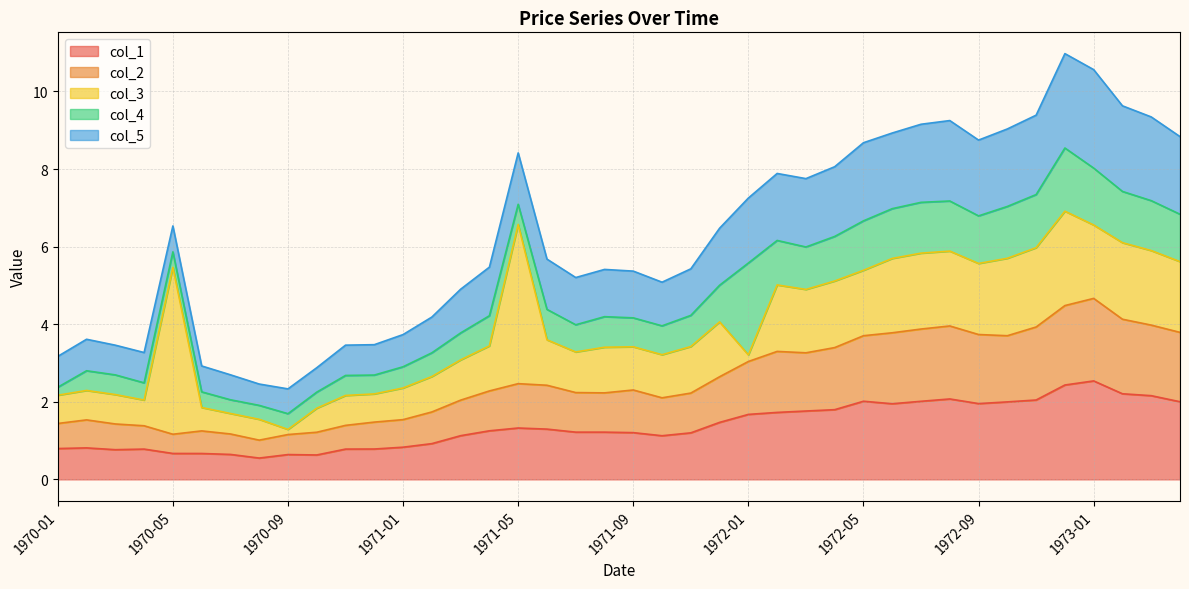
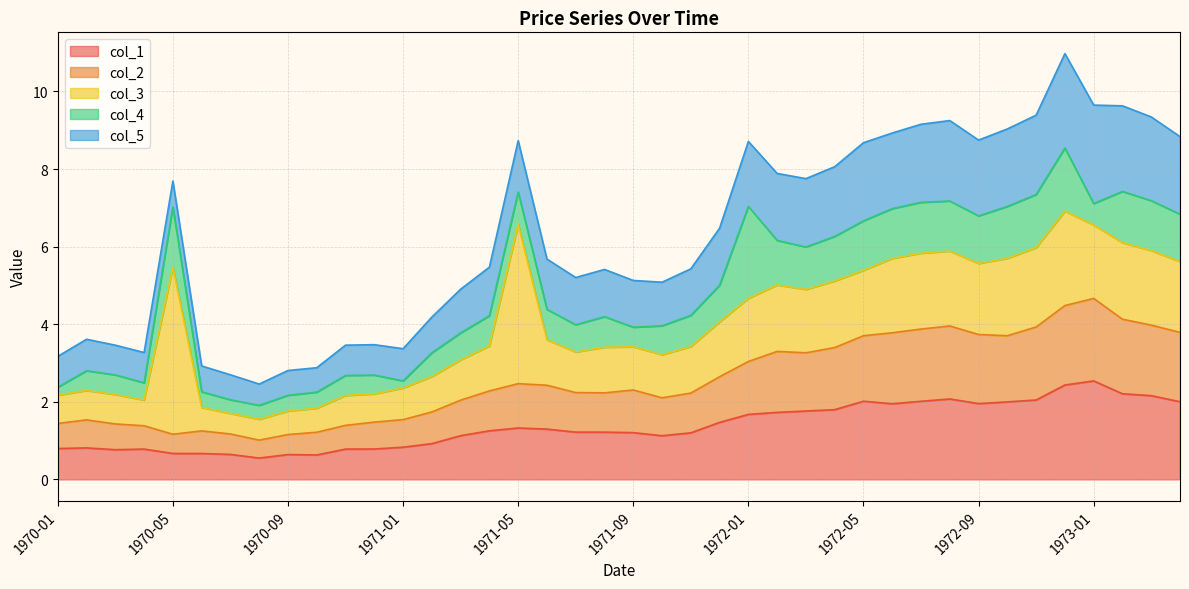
  {
    "col_3": {
      "1970-01": 0.7,
      "1970-05": 4.3,
-     "1970-09": 0.1,
+     "1970-09": 0.6,
      "1971-01": 0.8,
      "1971-05": 4.1,
      "1971-09": 1.1,
-     "1972-01": 0.2,
+     "1972-01": 1.6,
      "1972-05": 1.7,
      "1972-09": 1.8,
      "1973-01": 1.9
    },
    "col_4": {
      "1970-01": 0.2,
-     "1970-05": 0.4,
+     "1970-05": 1.6,
      "1970-09": 0.4,
-     "1971-01": 0.5,
-     "1971-05": 0.5,
-     "1971-09": 0.7,
+     "1971-01": 0.2,
+     "1971-05": 0.8,
+     "1971-09": 0.5,
      "1972-01": 2.4,
      "1972-05": 1.3,
      "1972-09": 1.2,
-     "1973-01": 1.5
+     "1973-01": 0.6
    },
    "col_5": {
      "1970-01": 0.8,
      "1970-05": 0.7,
      "1970-09": 0.6,
      "1971-01": 0.8,
      "1971-05": 1.3,
      "1971-09": 1.2,
      "1972-01": 1.7,
      "1972-05": 2.0,
      "1972-09": 2.0,
      "1973-01": 2.5
    }
  }
